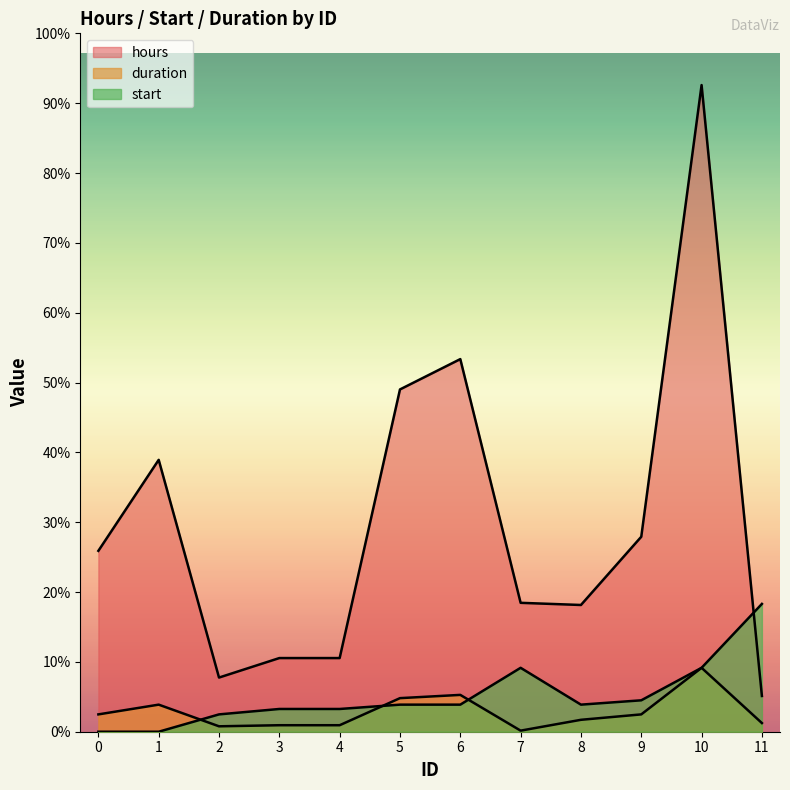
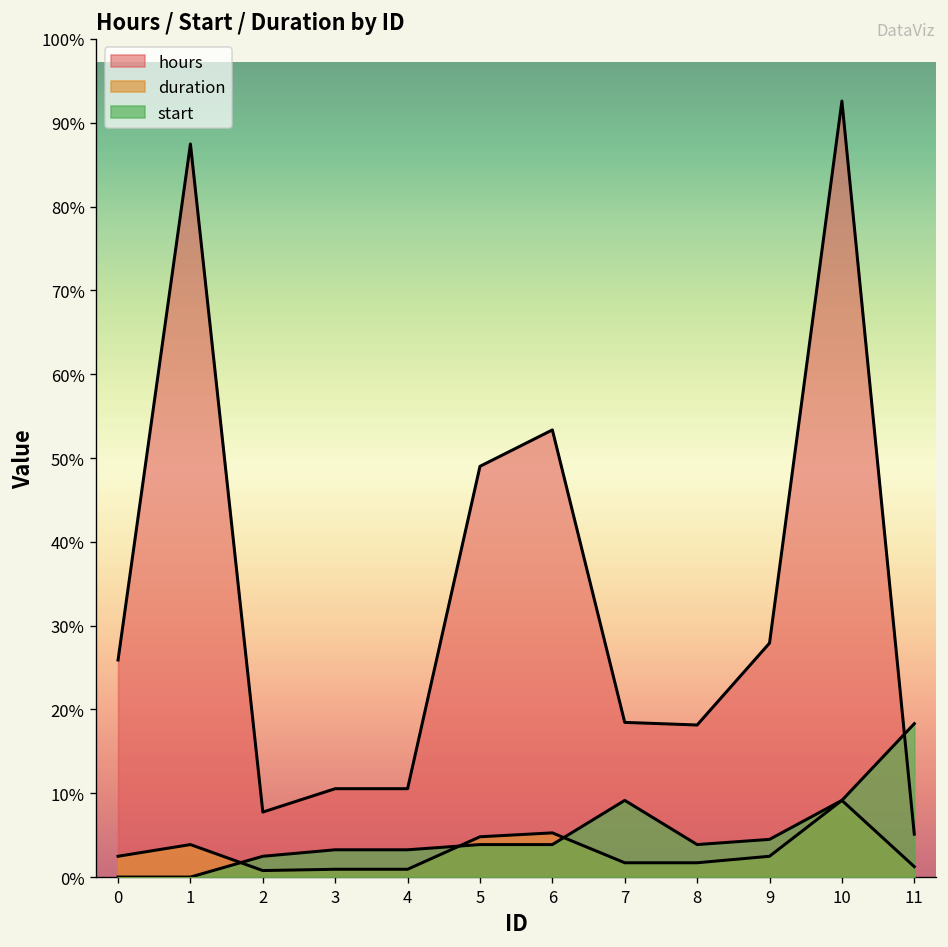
  {
    "hours": {
      "0": "26%",
-     "1": "39%",
+     "1": "87%",
      "2": "8%",
      "3": "11%",
      "4": "11%",
      "5": "49%",
      "6": "53%",
      "7": "18%",
      "8": "18%",
      "9": "28%",
      "10": "93%",
      "11": "5%"
    },
    "duration": {
      "0": "2%",
      "1": "4%",
      "2": "1%",
      "3": "1%",
      "4": "1%",
      "5": "5%",
      "6": "5%",
-     "7": "0%",
+     "7": "2%",
      "8": "2%",
      "9": "2%",
      "11": "1%"
    },
    "start": {
      "0": "0%",
      "1": "0%",
      "2": "2%",
      "3": "3%",
      "4": "3%",
      "5": "4%",
      "6": "4%",
      "7": "9%",
      "8": "4%",
      "9": "4%",
      "11": "18%"
    }
  }
